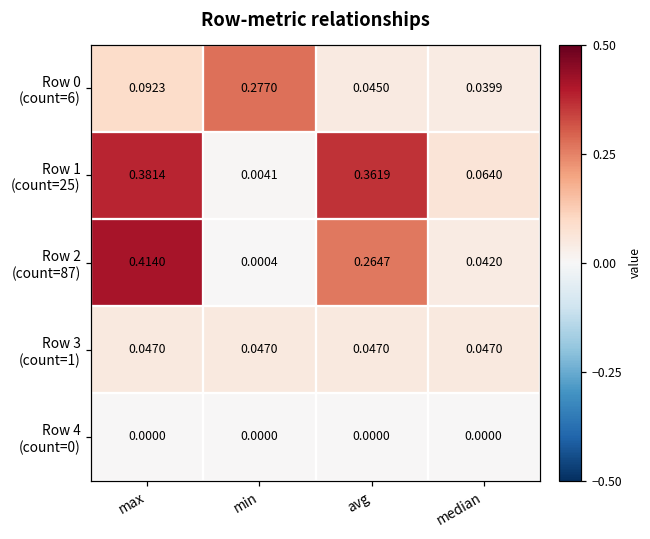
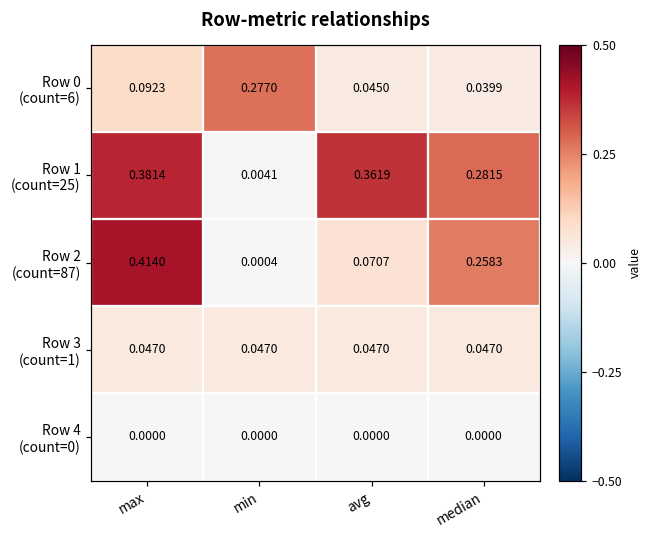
  {
    "Row 0 (count=6)": {
      "max": 0.0923,
      "min": 0.2770,
      "avg": 0.0450,
      "median": 0.0399
    },
    "Row 1 (count=25)": {
      "max": 0.3814,
      "min": 0.0041,
      "avg": 0.3619,
-     "median": 0.0640
+     "median": 0.2815
    },
    "Row 2 (count=87)": {
      "max": 0.4140,
      "min": 0.0004,
-     "avg": 0.2647,
-     "median": 0.0420
+     "avg": 0.0707,
+     "median": 0.2583
    },
    "Row 3 (count=1)": {
      "max": 0.0470,
      "min": 0.0470,
      "avg": 0.0470,
      "median": 0.0470
    },
    "Row 4 (count=0)": {
      "max": 0.0000,
      "min": 0.0000,
      "avg": 0.0000,
      "median": 0.0000
    }
  }
